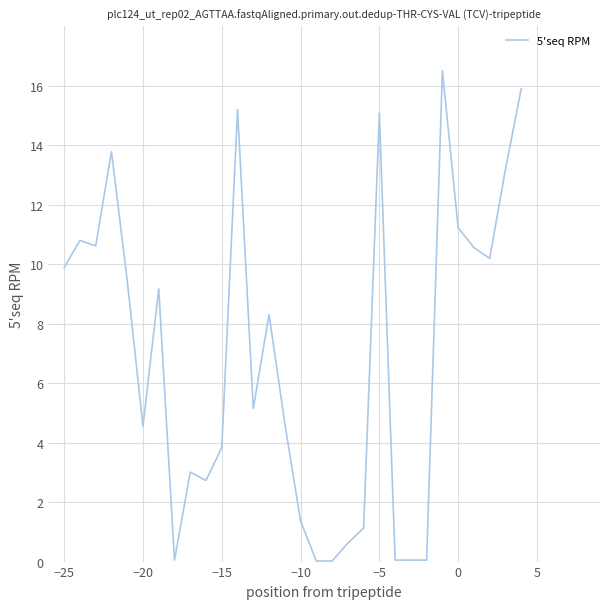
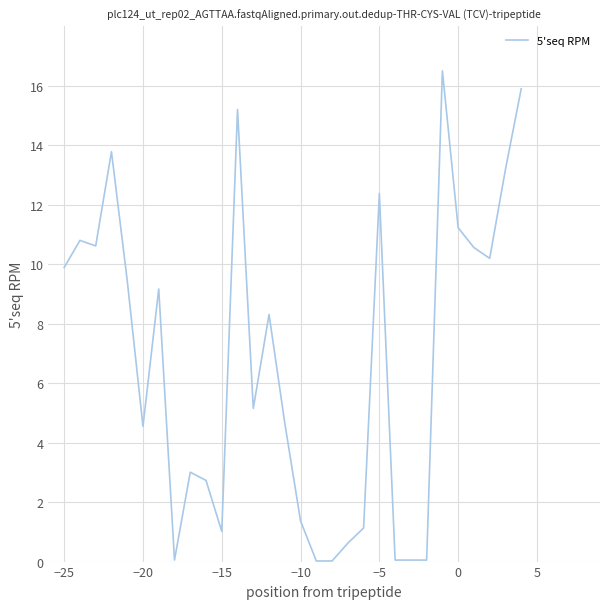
  {
    "−25": 9.9,
    "−20": 4.5,
-   "−15": 3.8,
+   "−15": 1.0,
    "−10": 1.4,
-   "−5": 15.1,
+   "−5": 12.4,
    "0": 11.2
  }
